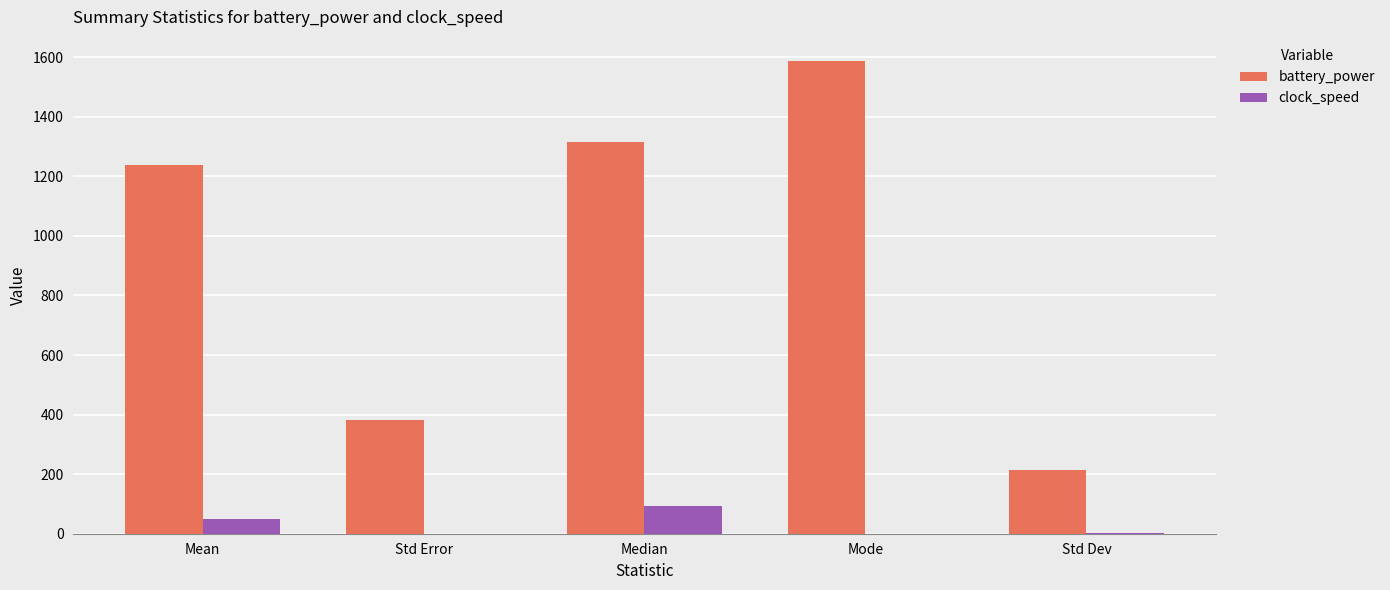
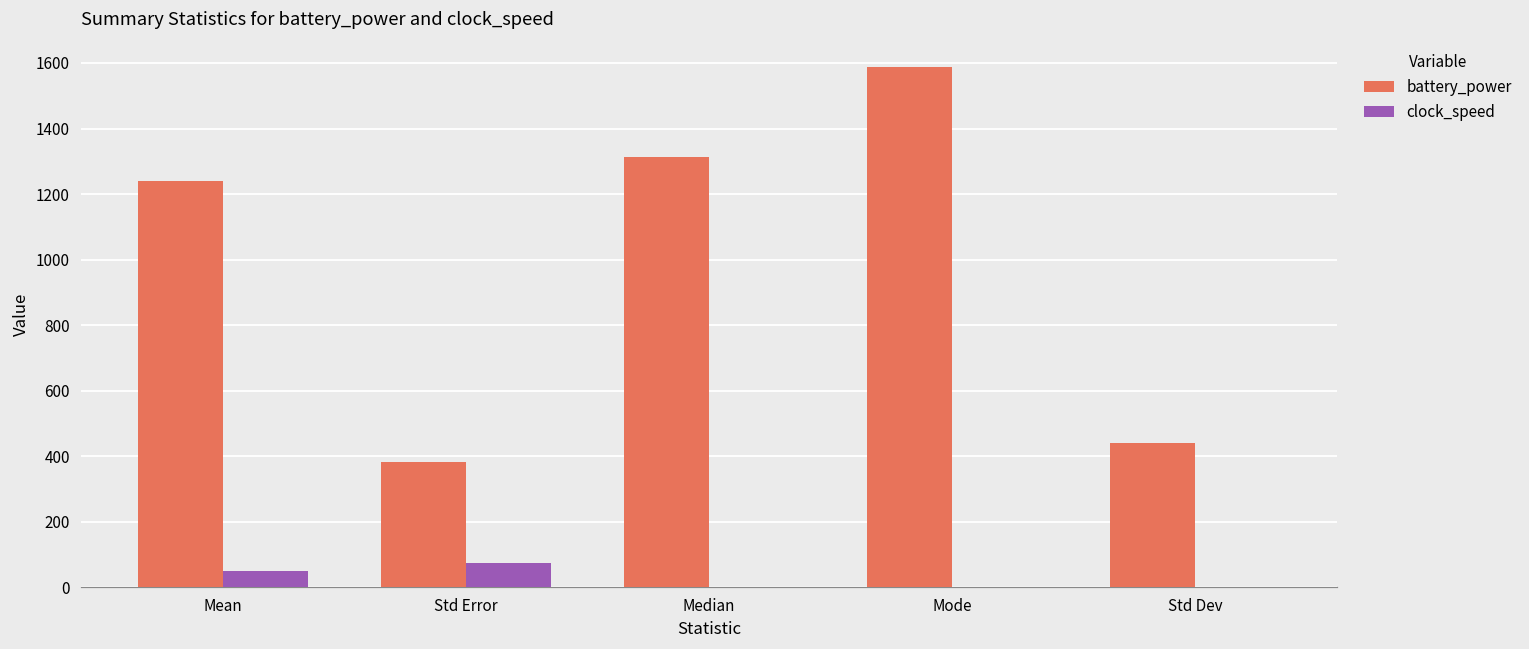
  {
    "battery_power": {
      "Mean": 1240,
      "Std Error": 380,
      "Median": 1310,
      "Mode": 1590,
-     "Std Dev": 210
+     "Std Dev": 440
    },
    "clock_speed": {
      "Mean": 50,
-     "Std Error": 0,
-     "Median": 90
+     "Std Error": 70,
+     "Median": 0
    }
  }
